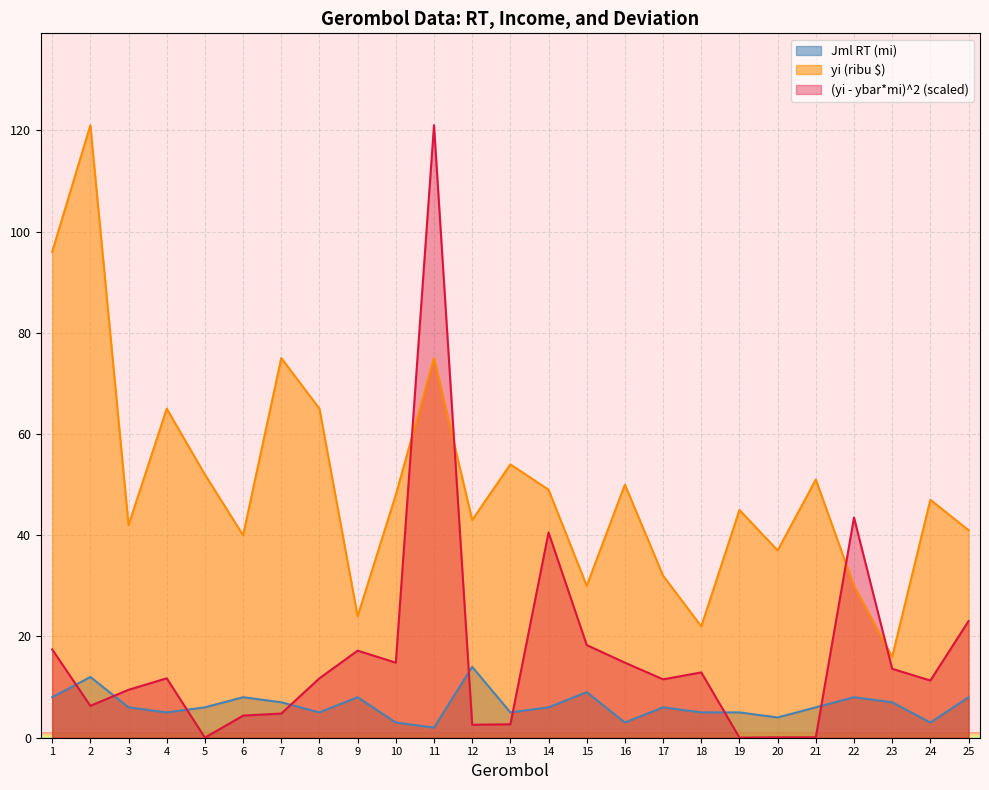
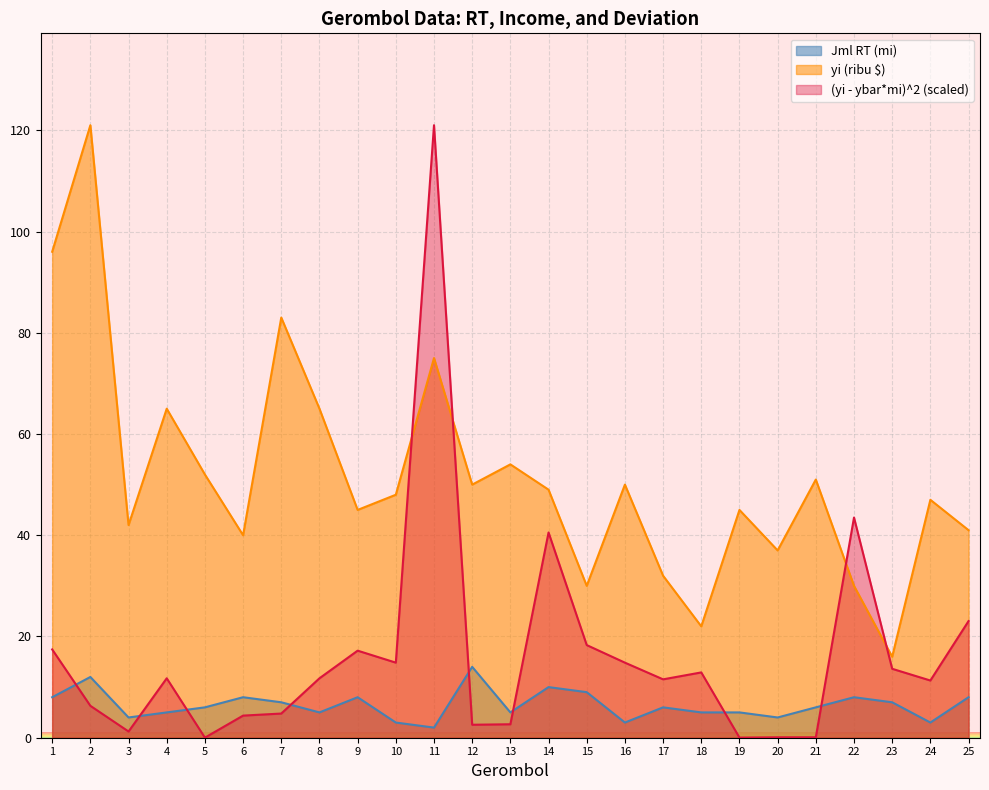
  {
    "Jml RT (mi)": {
      "1": 8,
      "2": 12,
-     "3": 6,
+     "3": 4,
      "4": 5,
      "5": 6,
      "6": 8,
      "7": 7,
      "8": 5,
      "9": 8,
      "10": 3,
      "11": 2,
      "12": 14,
      "13": 5,
-     "14": 6,
+     "14": 10,
      "15": 9,
      "16": 3,
      "17": 6,
      "18": 5,
      "19": 5,
      "20": 4,
      "21": 6,
      "22": 8,
      "23": 7,
      "24": 3,
      "25": 8
    },
    "yi (ribu $)": {
      "1": 96,
      "2": 121,
      "3": 42,
      "4": 65,
      "5": 52,
      "6": 40,
-     "7": 75,
+     "7": 83,
      "8": 65,
-     "9": 24,
+     "9": 45,
      "10": 48,
      "11": 75,
-     "12": 43,
+     "12": 50,
      "13": 54,
      "14": 49,
      "15": 30,
      "16": 50,
      "17": 32,
      "18": 22,
      "19": 45,
      "20": 37,
      "21": 51,
      "22": 30,
      "23": 16,
      "24": 47,
      "25": 41
    },
    "(yi - ybar*mi)^2 (scaled)": {
      "1": 17,
      "2": 6,
-     "3": 9,
+     "3": 1,
      "4": 12,
      "5": 0,
      "6": 4,
      "7": 5,
      "8": 12,
      "9": 17,
      "10": 15,
      "11": 121,
      "12": 3,
      "13": 3,
      "14": 41,
      "15": 18,
      "16": 15,
      "17": 12,
      "18": 13,
      "19": 0,
      "20": 0,
      "21": 0,
      "22": 44,
      "23": 14,
      "24": 11,
      "25": 23
    }
  }
